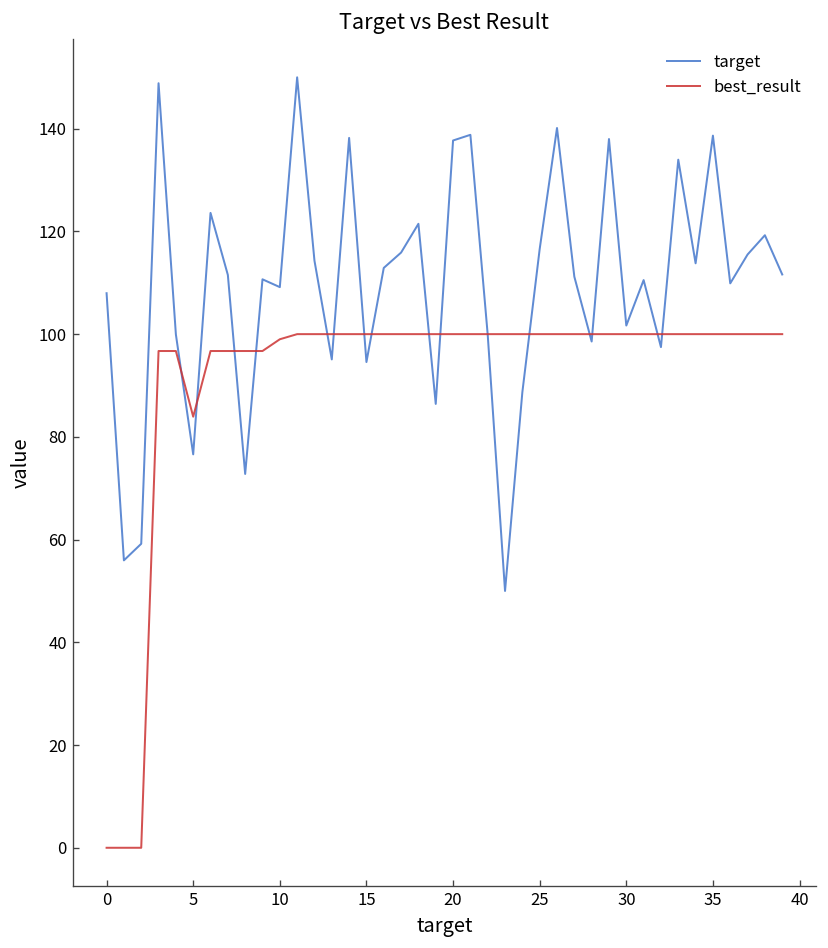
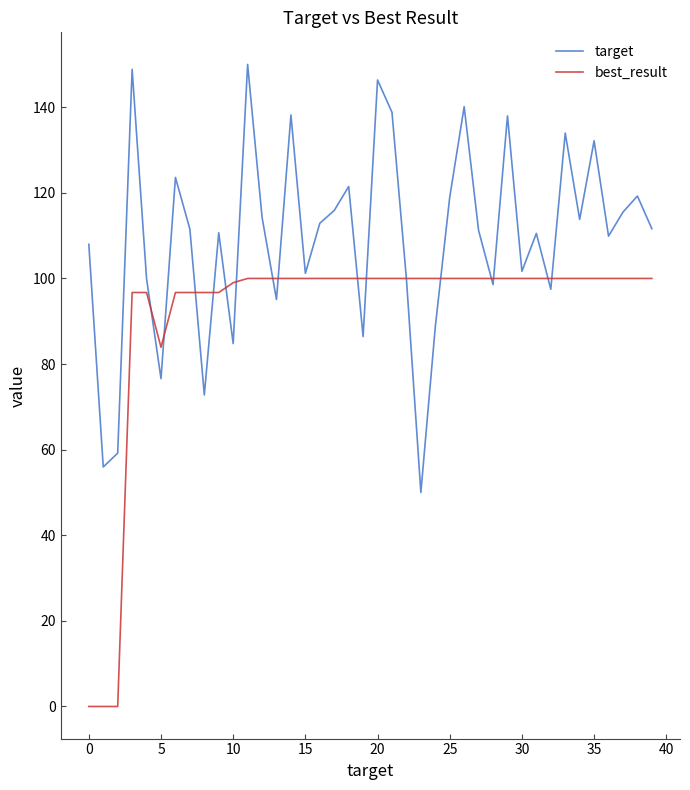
  {
    "target": {
      "0": 108,
      "5": 77,
-     "10": 109,
-     "15": 95,
-     "20": 138,
-     "25": 117,
+     "10": 85,
+     "15": 101,
+     "20": 146,
+     "25": 119,
      "30": 102,
-     "35": 139
+     "35": 132
    },
    "best_result": {
      "0": 0,
      "5": 84,
      "10": 99,
      "15": 100,
      "20": 100,
      "25": 100,
      "30": 100,
      "35": 100
    }
  }
